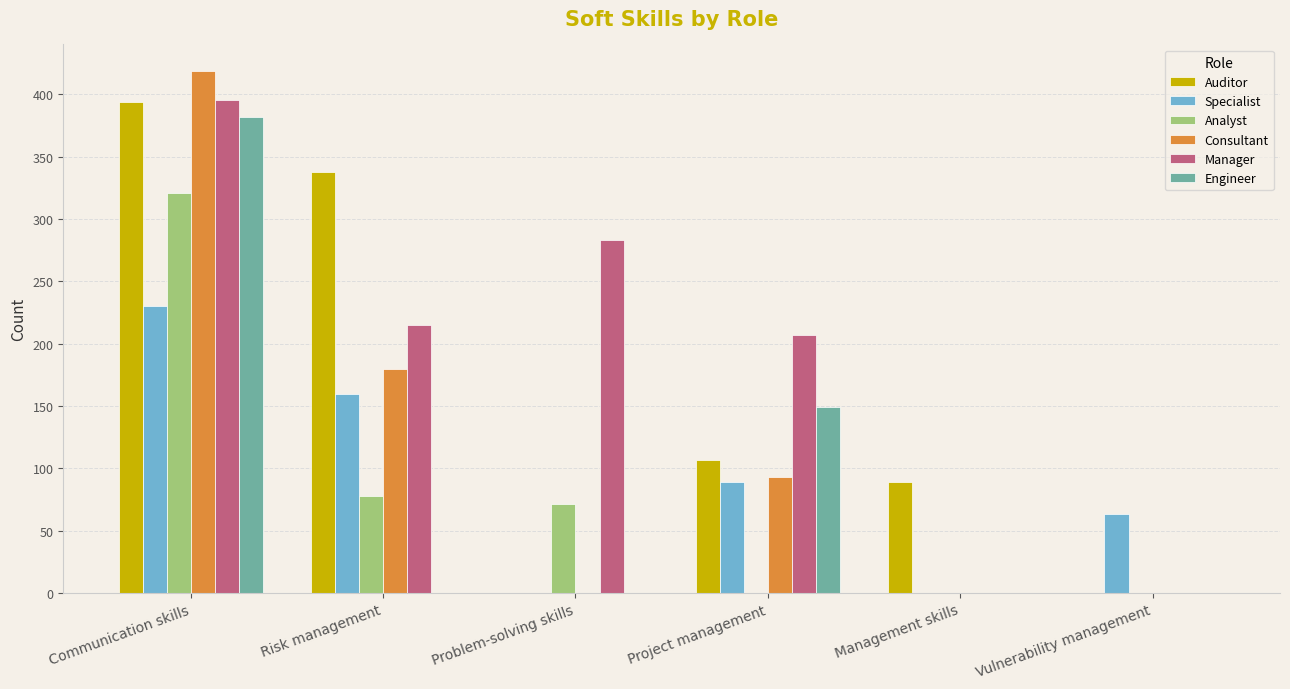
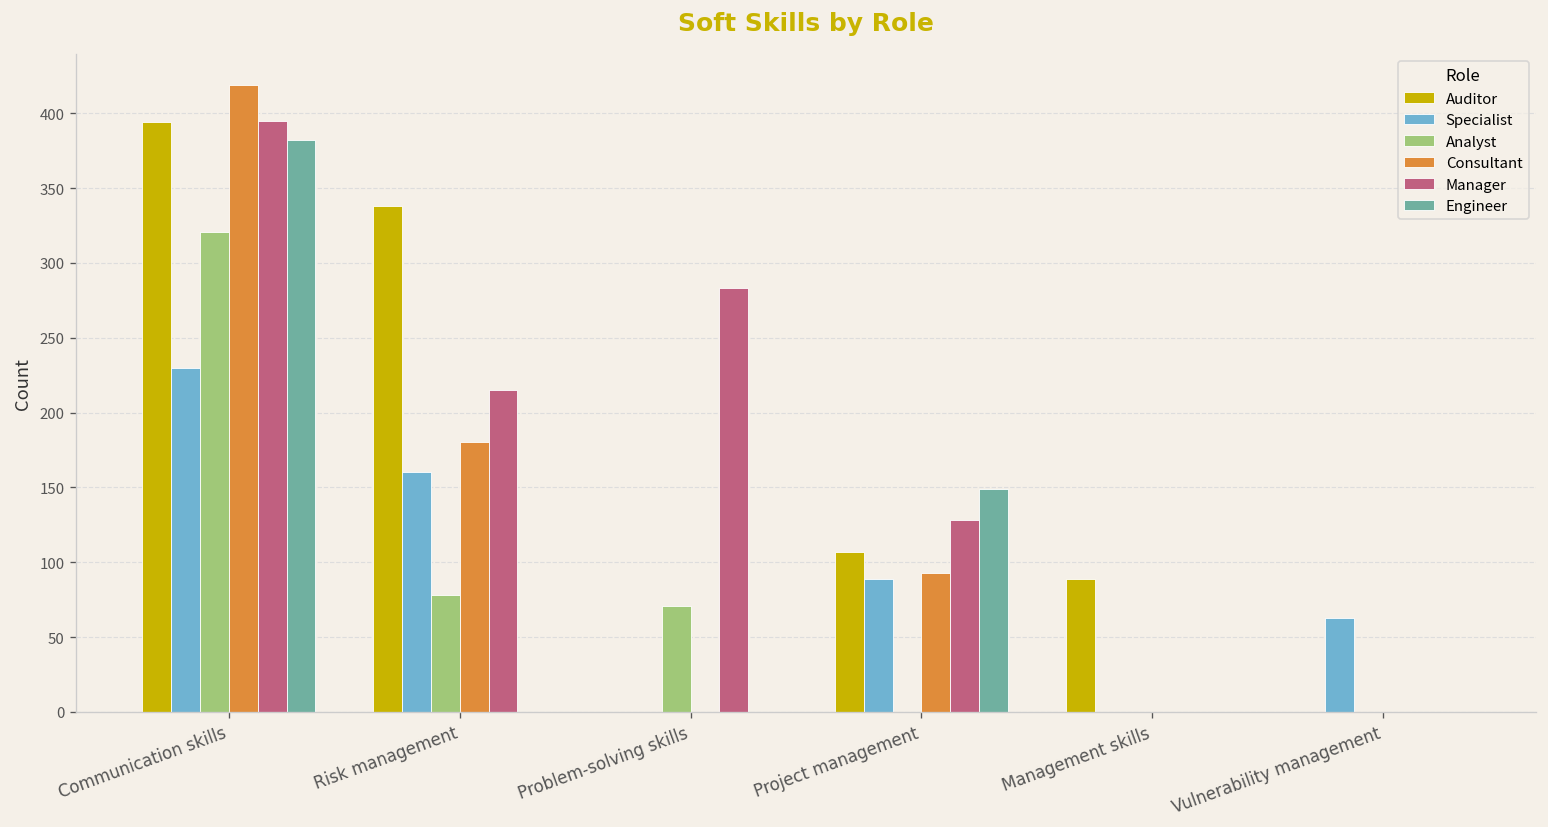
  {
    "Auditor": {
      "Communication skills": 394,
      "Risk management": 338,
      "Problem-solving skills": 0,
      "Project management": 107,
      "Management skills": 89,
      "Vulnerability management": 0
    },
    "Analyst": {
      "Communication skills": 321,
      "Risk management": 78,
      "Problem-solving skills": 71,
      "Project management": 0,
      "Management skills": 0,
      "Vulnerability management": 0
    },
    "Consultant": {
      "Communication skills": 419,
      "Risk management": 180,
      "Problem-solving skills": 0,
      "Project management": 93,
      "Management skills": 0,
      "Vulnerability management": 0
    },
    "Manager": {
      "Communication skills": 395,
      "Risk management": 215,
      "Problem-solving skills": 283,
-     "Project management": 207,
+     "Project management": 128,
      "Management skills": 0,
      "Vulnerability management": 0
    }
  }
